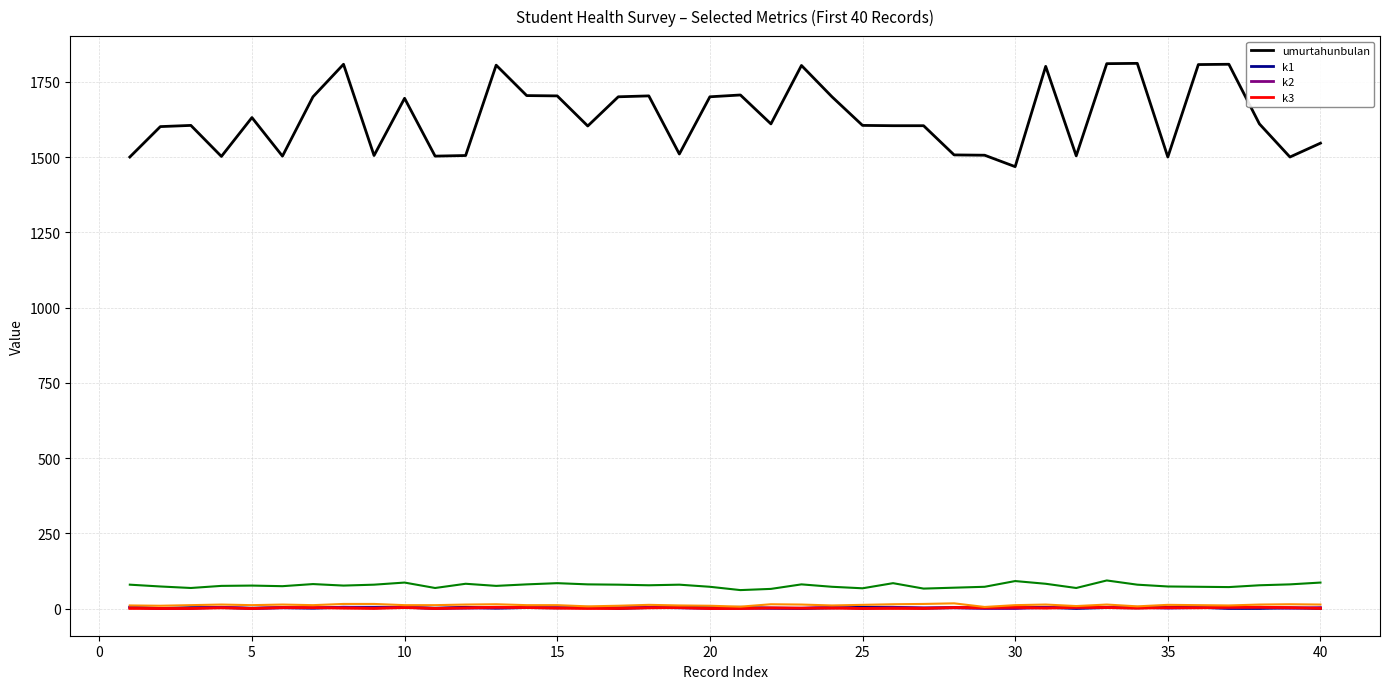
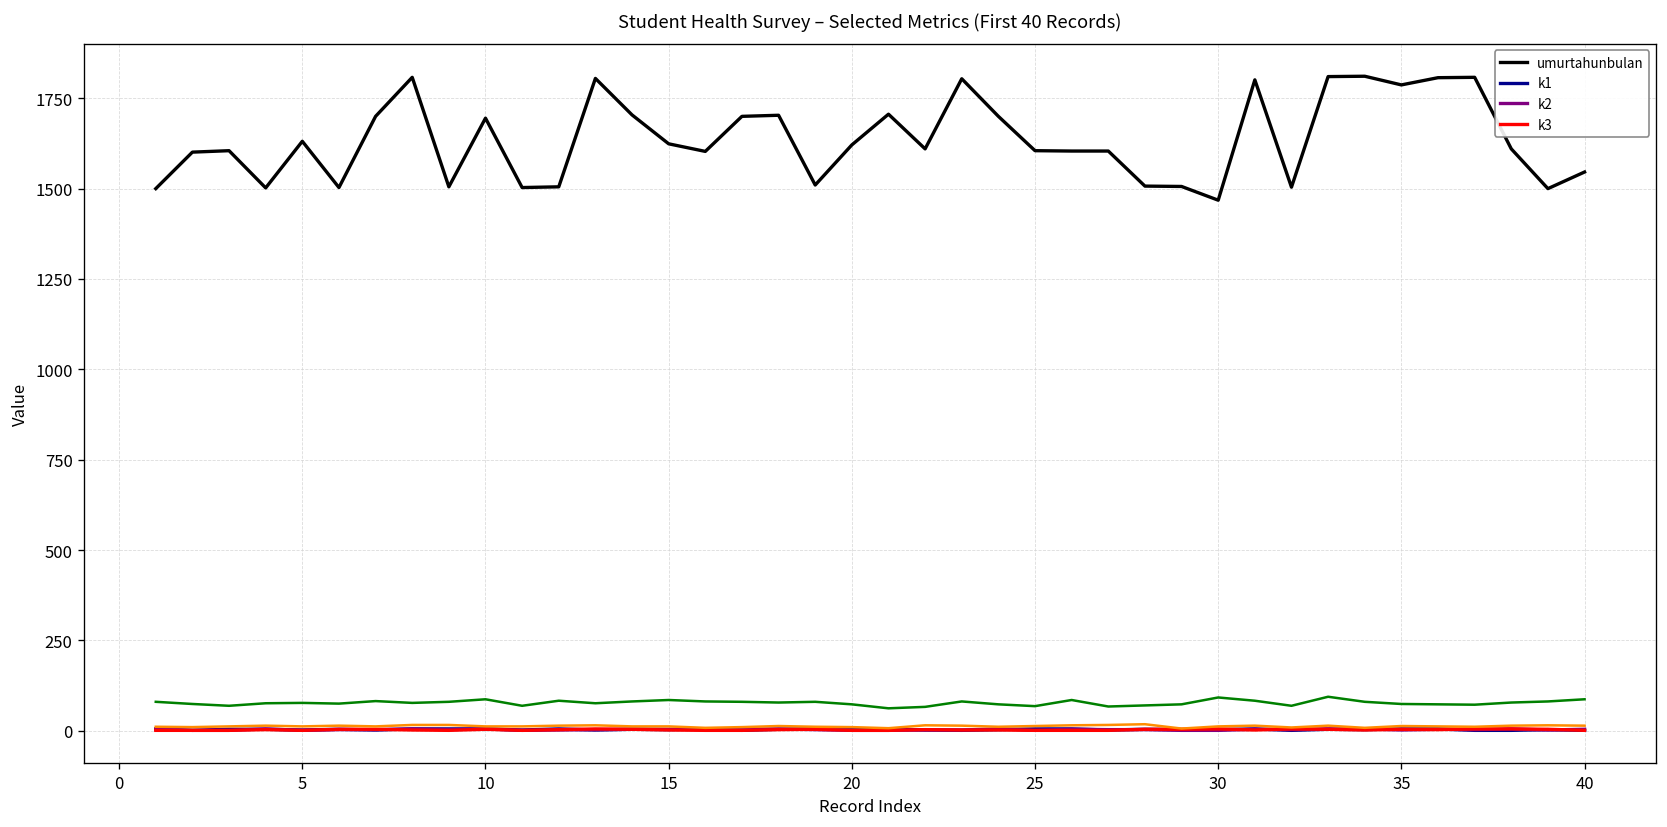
  {
    "umurtahunbulan": {
      "5": 1630,
      "10": 1700,
-     "15": 1700,
-     "20": 1700,
+     "15": 1620,
+     "20": 1620,
      "25": 1610,
      "30": 1470,
-     "35": 1500,
+     "35": 1790,
      "40": 1550
    }
  }
